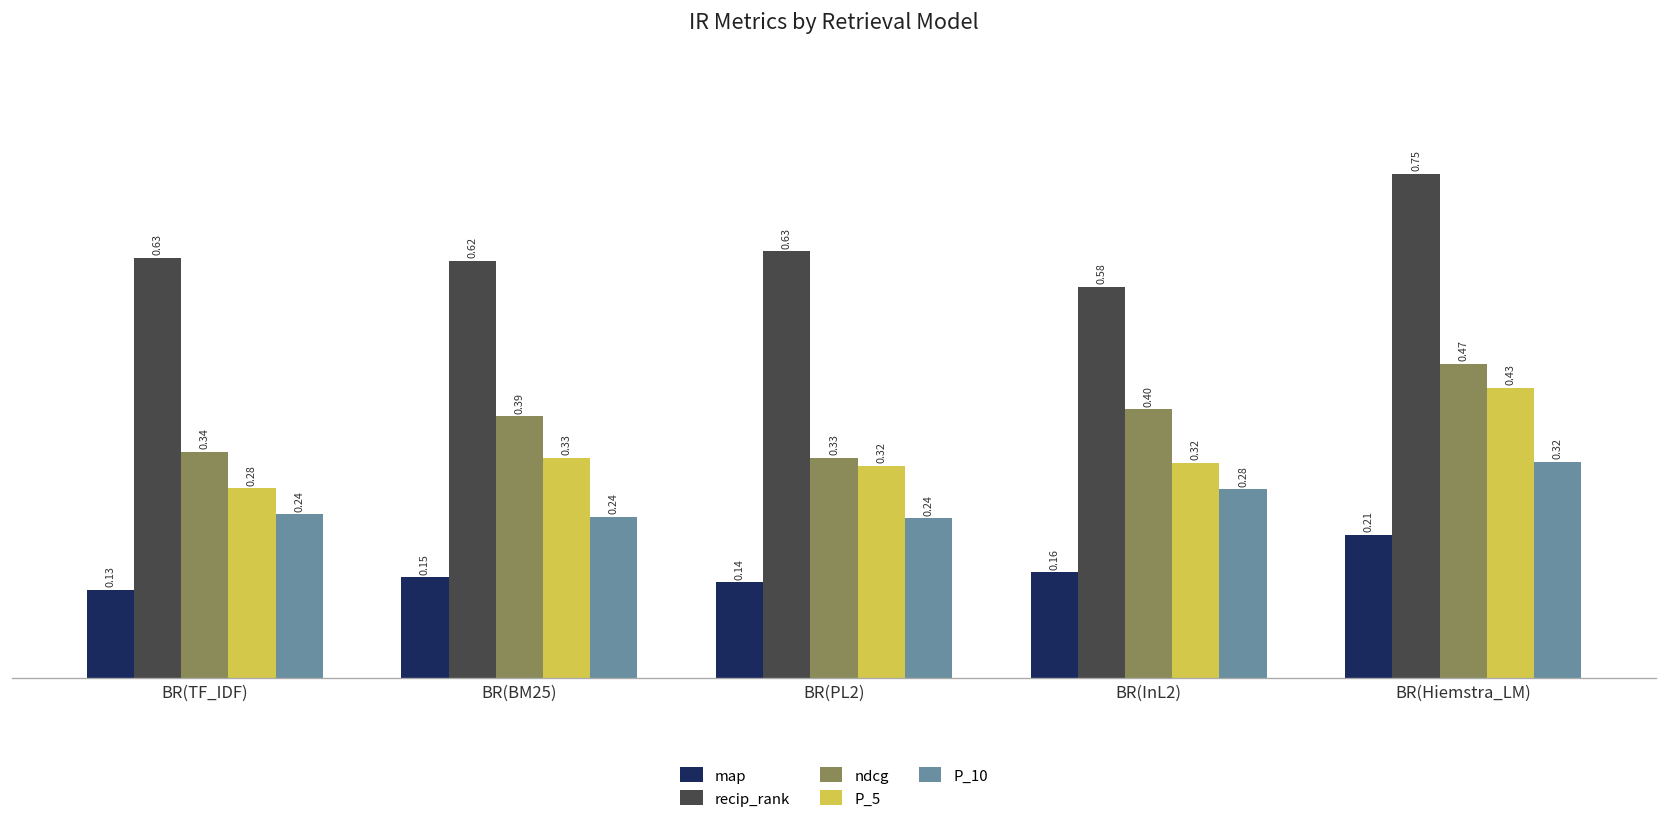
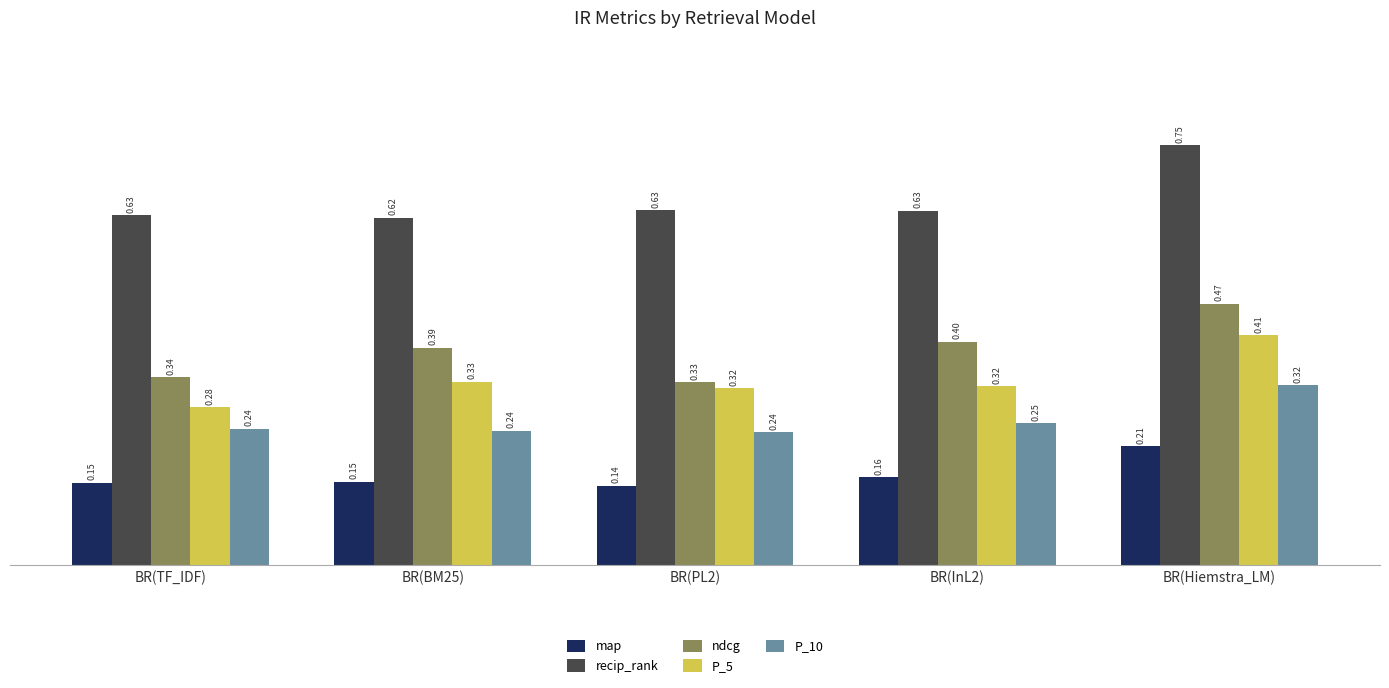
  {
    "map": {
-     "BR(TF_IDF)": 0.13,
+     "BR(TF_IDF)": 0.15,
      "BR(BM25)": 0.15,
      "BR(PL2)": 0.14,
      "BR(InL2)": 0.16,
      "BR(Hiemstra_LM)": 0.21
    },
    "recip_rank": {
      "BR(TF_IDF)": 0.63,
      "BR(BM25)": 0.62,
      "BR(PL2)": 0.63,
-     "BR(InL2)": 0.58,
+     "BR(InL2)": 0.63,
      "BR(Hiemstra_LM)": 0.75
    },
    "ndcg": {
      "BR(TF_IDF)": 0.34,
      "BR(BM25)": 0.39,
      "BR(PL2)": 0.33,
      "BR(InL2)": 0.40,
      "BR(Hiemstra_LM)": 0.47
    },
    "P_5": {
      "BR(TF_IDF)": 0.28,
      "BR(BM25)": 0.33,
      "BR(PL2)": 0.32,
      "BR(InL2)": 0.32,
-     "BR(Hiemstra_LM)": 0.43
+     "BR(Hiemstra_LM)": 0.41
    },
    "P_10": {
      "BR(TF_IDF)": 0.24,
      "BR(BM25)": 0.24,
      "BR(PL2)": 0.24,
-     "BR(InL2)": 0.28,
+     "BR(InL2)": 0.25,
      "BR(Hiemstra_LM)": 0.32
    }
  }
